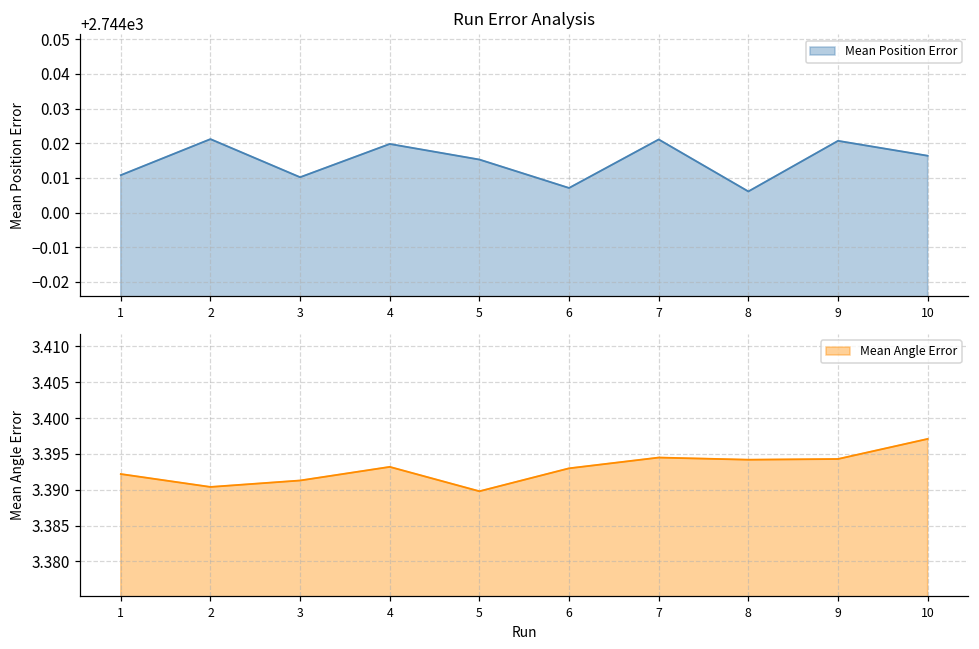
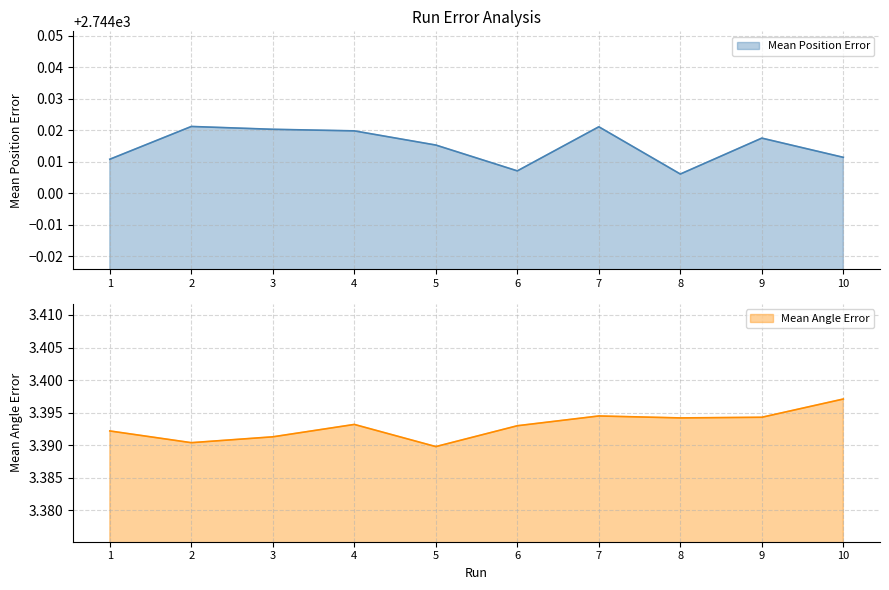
  {
    "Run Error Analysis": {
      "1": 2744.011,
      "2": 2744.021,
-     "3": 2744.010,
+     "3": 2744.020,
      "4": 2744.020,
      "5": 2744.015,
      "6": 2744.007,
      "7": 2744.021,
      "8": 2744.006,
-     "9": 2744.021,
-     "10": 2744.016
+     "9": 2744.018,
+     "10": 2744.011
    }
  }
